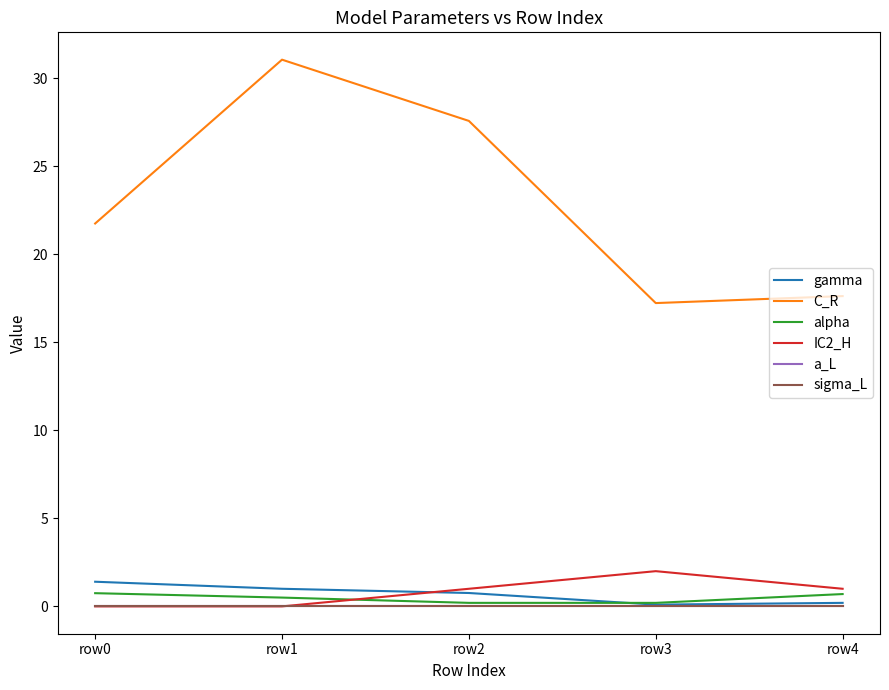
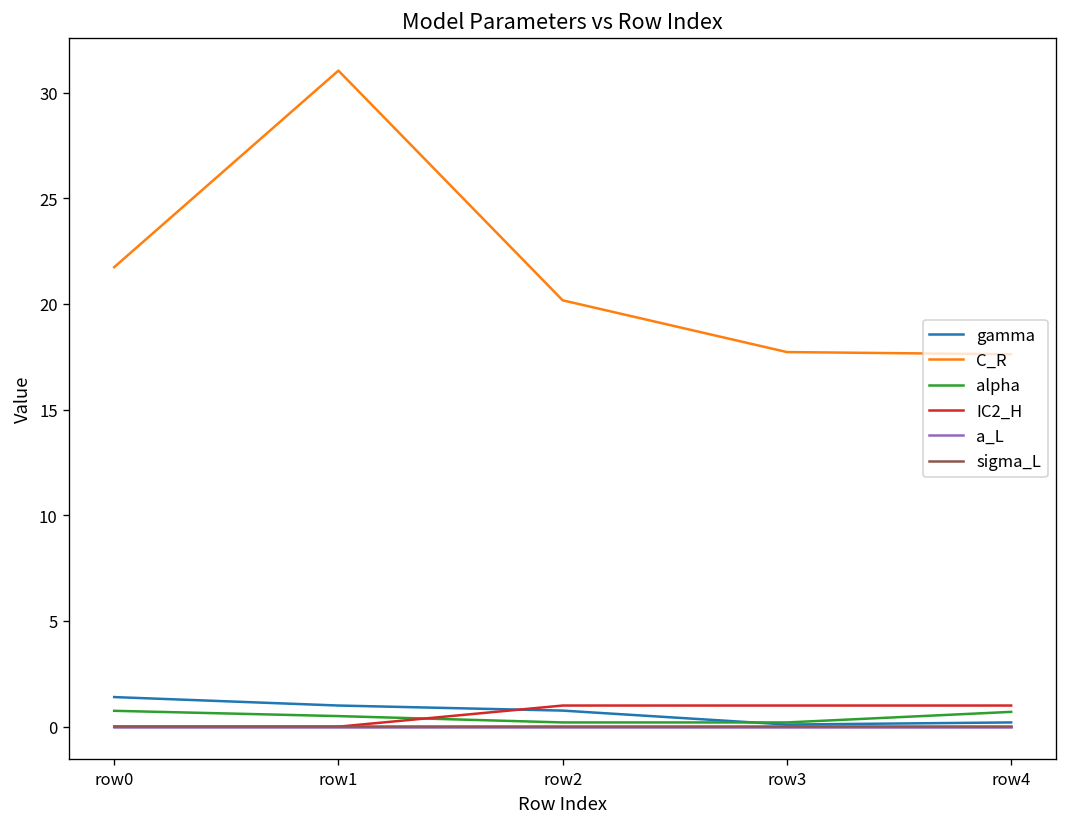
  {
    "gamma": {
      "row0": 1.4,
      "row1": 1.0,
      "row2": 0.8,
      "row4": 0.2
    },
    "C_R": {
      "row0": 21.7,
      "row1": 31.0,
-     "row2": 27.6,
-     "row3": 17.2
+     "row2": 20.2,
+     "row3": 17.7
    },
    "alpha": {
      "row0": 0.8,
      "row1": 0.5,
      "row2": 0.2,
      "row4": 0.7
    },
    "IC2_H": {
      "row2": 1,
-     "row3": 2,
+     "row3": 1,
      "row4": 1
    },
    "sigma_L": {
      "row2": 0.0,
      "row4": 0.0
    }
  }
